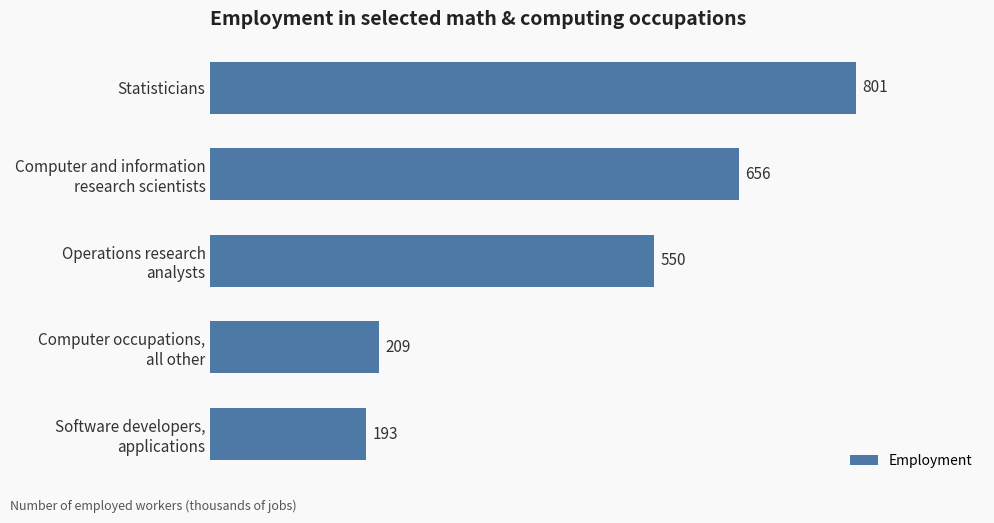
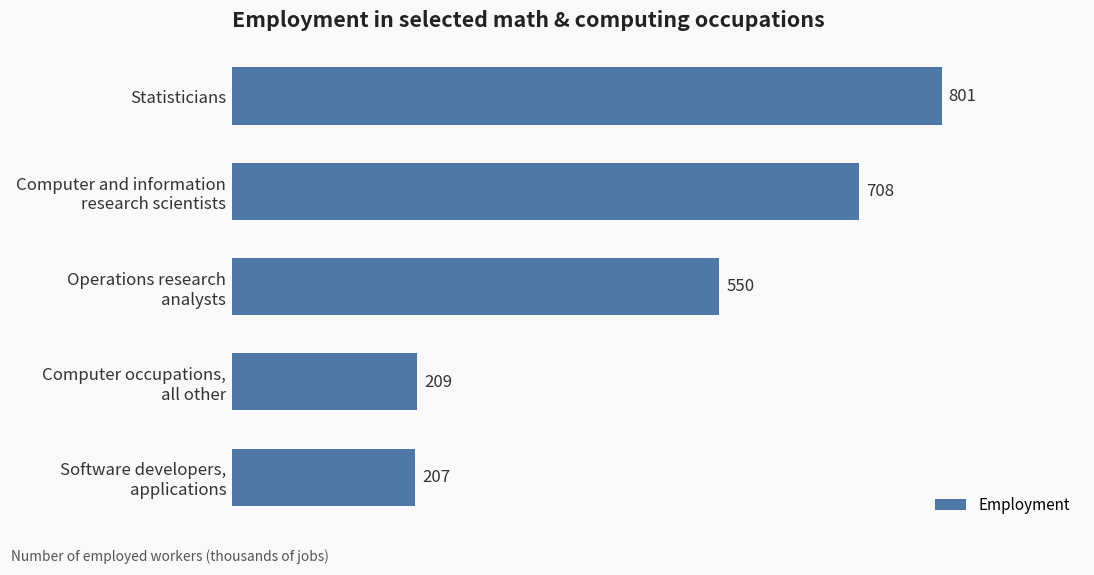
  {
    "Statisticians": 801,
-   "Computer and information research scientists": 656,
+   "Computer and information research scientists": 708,
    "Operations research analysts": 550,
    "Computer occupations, all other": 209,
-   "Software developers, applications": 193
+   "Software developers, applications": 207
  }
